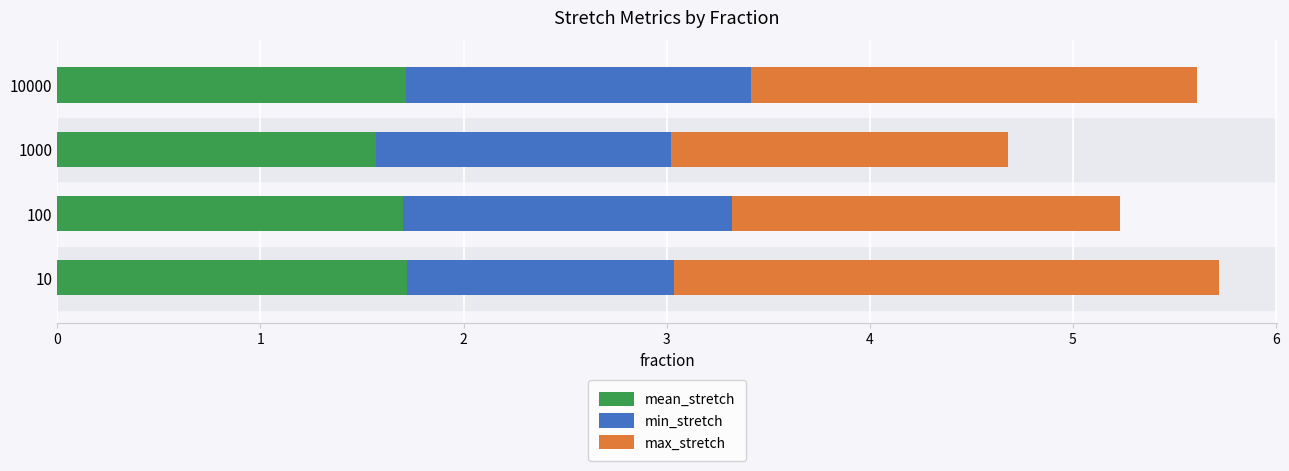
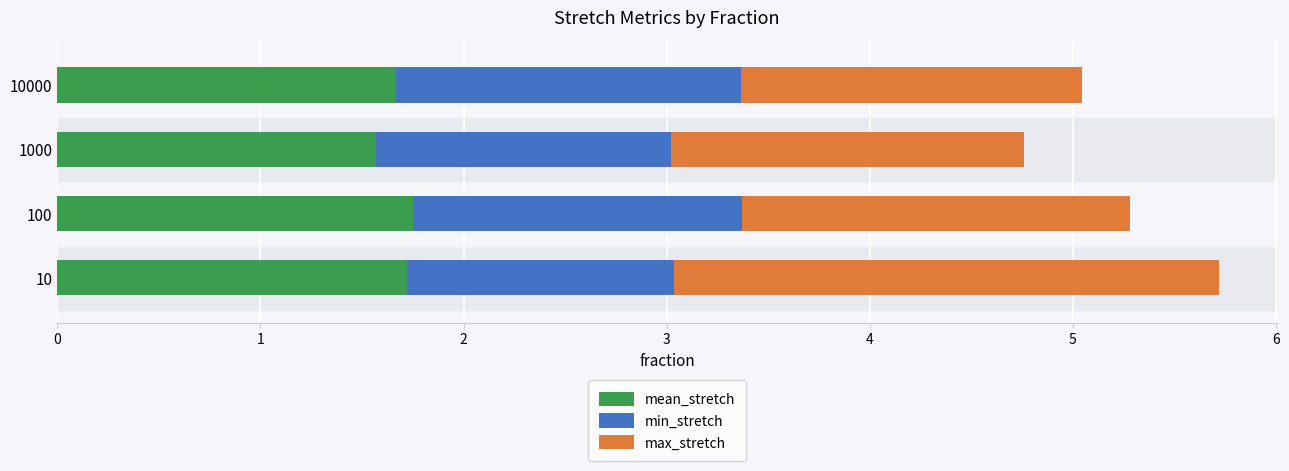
  {
    "mean_stretch": {
-     "10000": 1.71,
+     "10000": 1.67,
      "1000": 1.57,
-     "100": 1.70,
+     "100": 1.75,
      "10": 1.72
    },
    "min_stretch": {
      "10000": 1.70,
      "1000": 1.45,
      "100": 1.62,
      "10": 1.31
    },
    "max_stretch": {
-     "10000": 2.19,
-     "1000": 1.66,
+     "10000": 1.68,
+     "1000": 1.74,
      "100": 1.91,
      "10": 2.68
    }
  }
